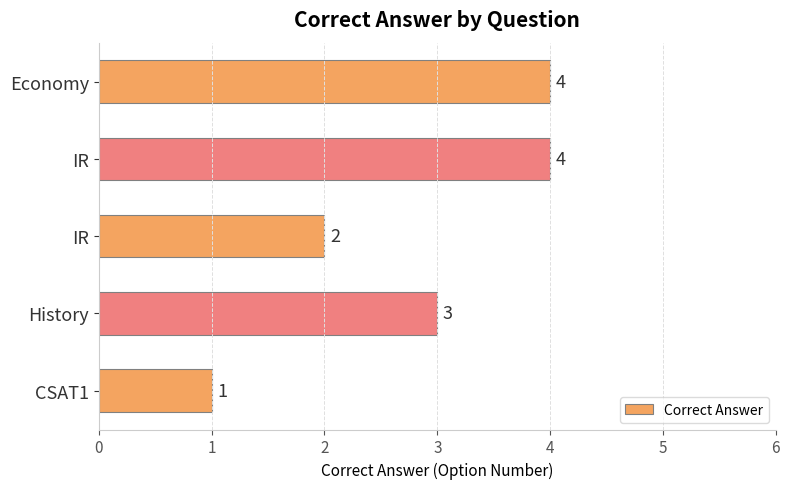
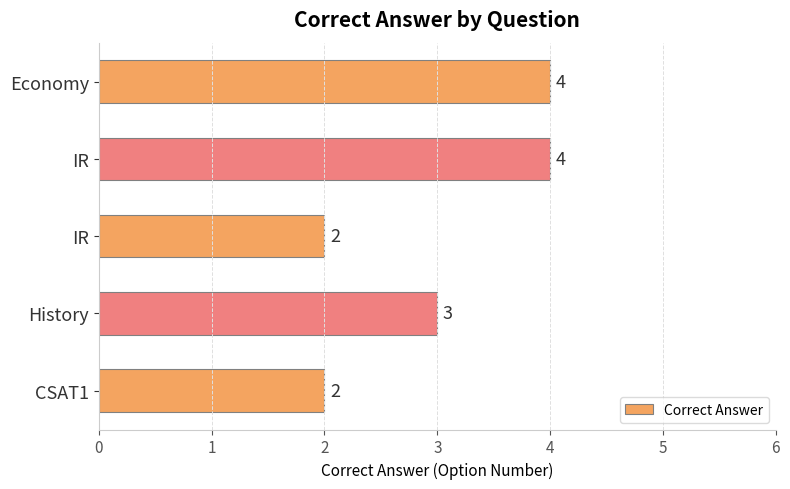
  {
    "Economy": 4,
    "History": 3,
-   "CSAT1": 1
+   "CSAT1": 2
  }
